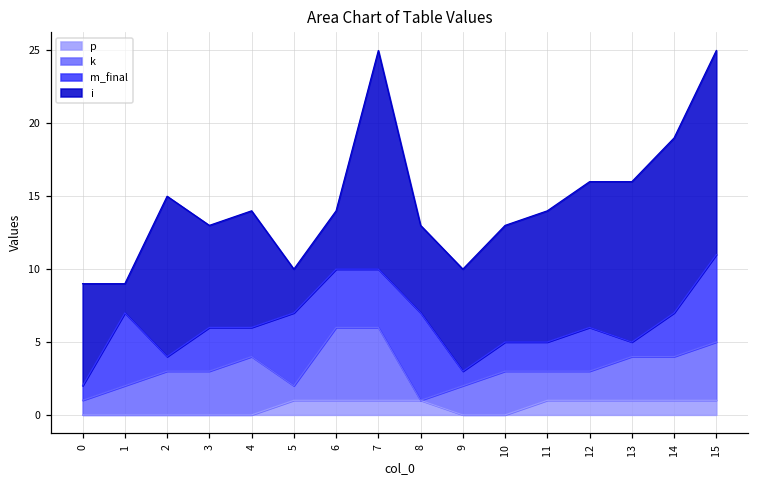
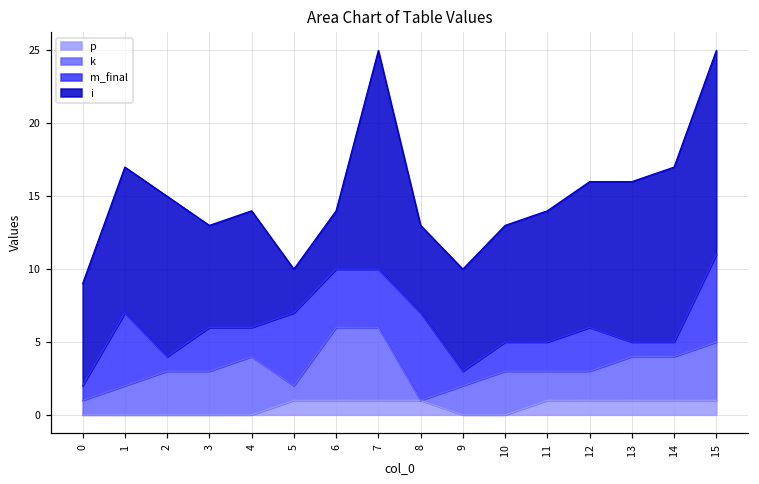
  {
    "p": {
      "0": 0,
      "1": 0,
      "2": 0,
      "3": 0,
      "4": 0,
      "5": 1,
      "6": 1,
      "7": 1,
      "9": 0,
      "10": 0,
      "11": 1,
      "12": 1,
      "13": 1,
      "14": 1,
      "15": 1
    },
    "k": {
      "0": 1,
      "1": 2,
      "2": 3,
      "3": 3,
      "4": 4,
      "5": 2,
      "6": 6,
      "7": 6,
      "9": 2,
      "10": 3,
      "11": 3,
      "12": 3,
      "13": 4,
      "14": 4,
      "15": 5
    },
    "m_final": {
      "0": 2,
      "1": 7,
      "2": 4,
      "3": 6,
      "4": 6,
      "5": 7,
      "6": 10,
      "7": 10,
      "8": 7,
      "9": 3,
      "10": 5,
      "11": 5,
      "12": 6,
      "13": 5,
-     "14": 3,
+     "14": 1,
      "15": 11
    },
    "i": {
      "0": 7,
-     "1": 2,
+     "1": 10,
      "2": 11,
      "3": 7,
      "4": 8,
      "5": 3,
      "6": 4,
      "7": 15,
      "8": 6,
      "9": 7,
      "10": 8,
      "11": 9,
      "12": 10,
      "13": 11,
      "14": 12,
      "15": 14
    }
  }
